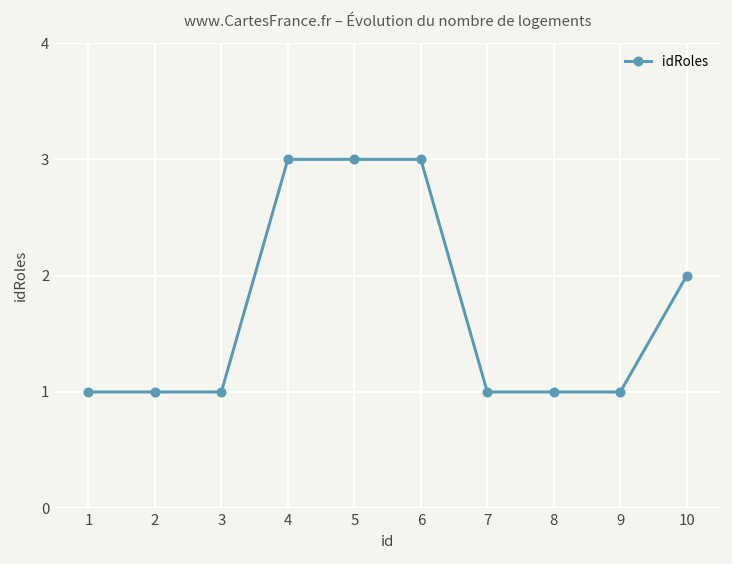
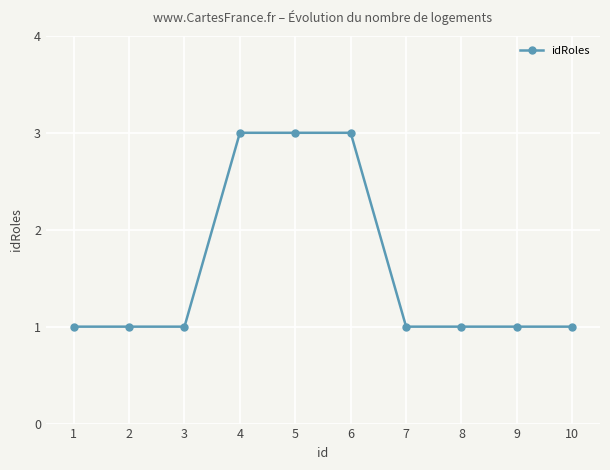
  {
    "1": 1,
    "2": 1,
    "3": 1,
    "4": 3,
    "5": 3,
    "6": 3,
    "7": 1,
    "8": 1,
    "9": 1,
-   "10": 2
+   "10": 1
  }
